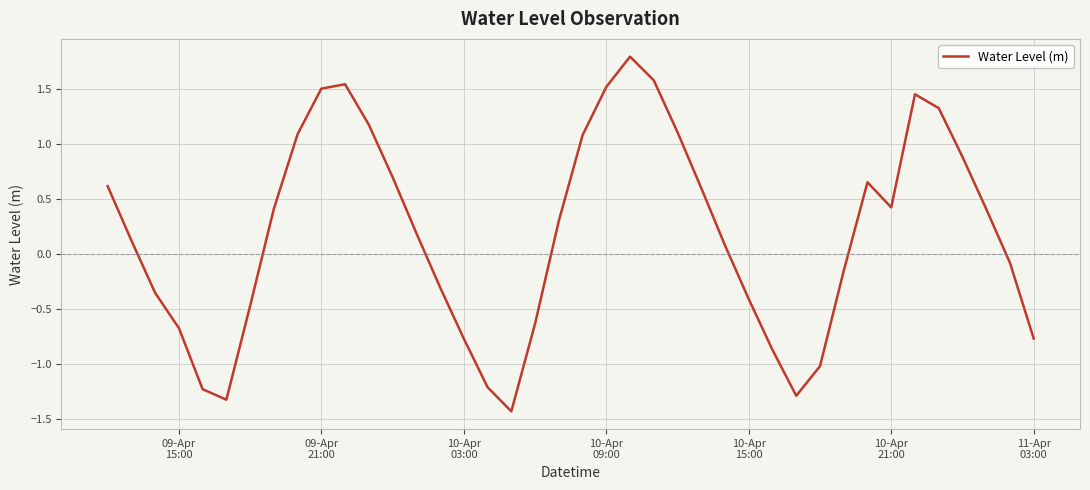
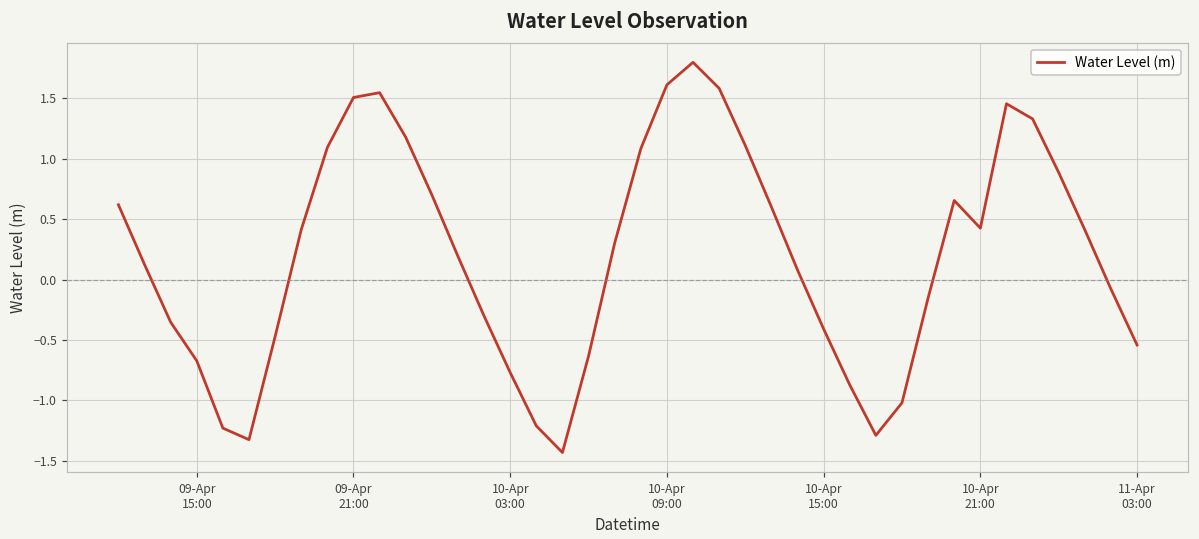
  {
    "09-Apr 15:00": -0.67,
    "09-Apr 21:00": 1.51,
    "10-Apr 03:00": -0.77,
-   "10-Apr 09:00": 1.52,
+   "10-Apr 09:00": 1.61,
    "10-Apr 15:00": -0.41,
    "10-Apr 21:00": 0.43,
-   "11-Apr 03:00": -0.77
+   "11-Apr 03:00": -0.54
  }
